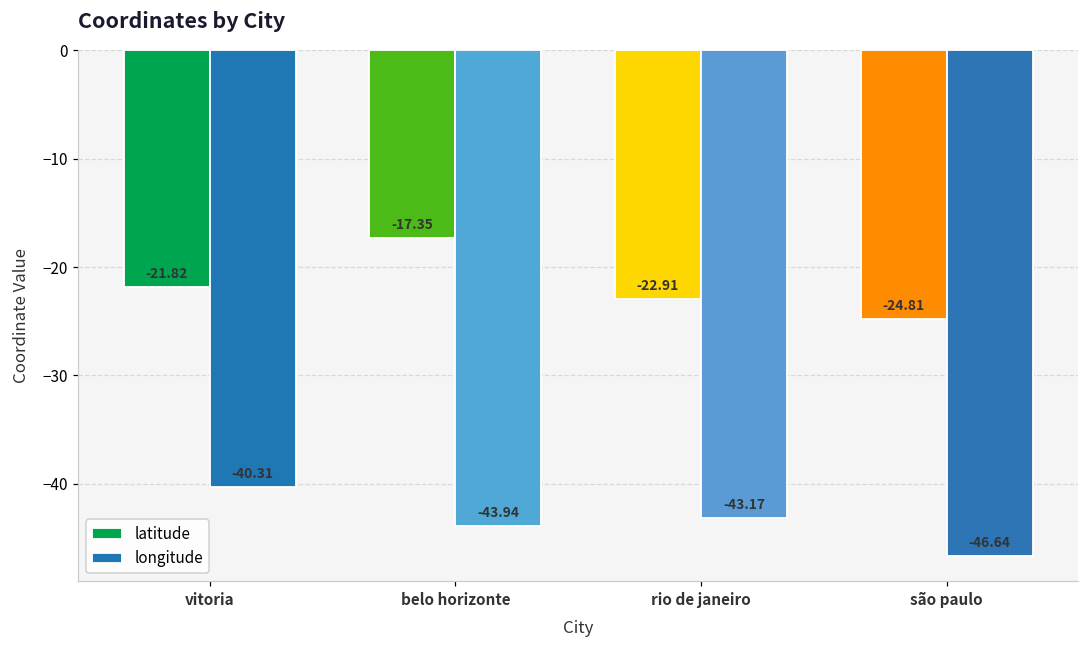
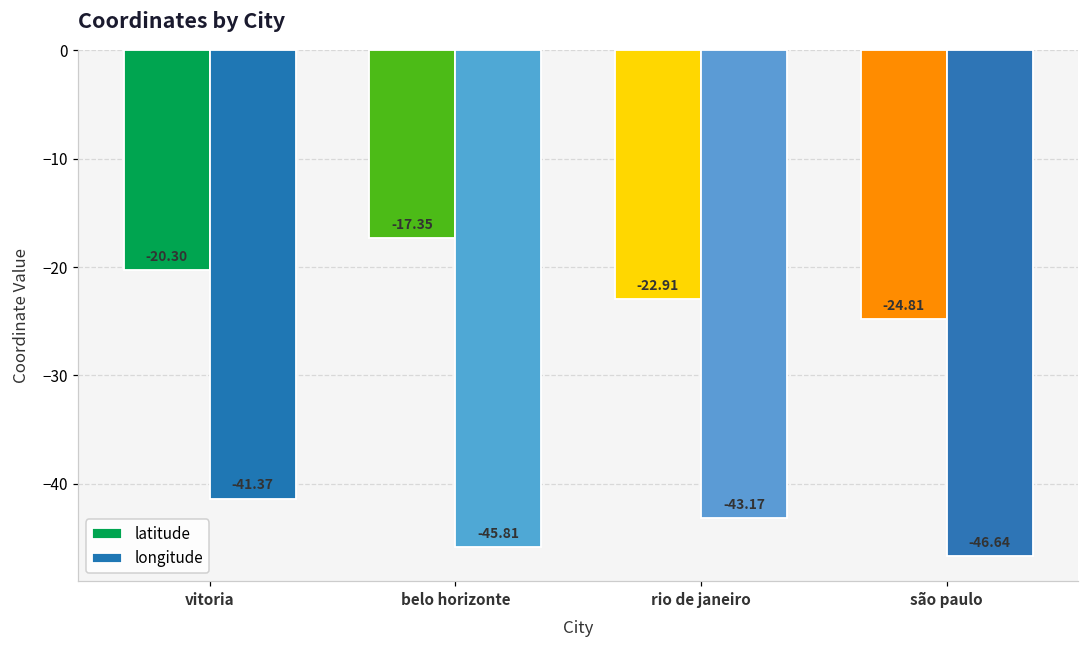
  {
    "latitude": {
-     "vitoria": -21.82,
+     "vitoria": -20.30,
      "belo horizonte": -17.35,
      "rio de janeiro": -22.91,
      "são paulo": -24.81
    },
    "longitude": {
-     "vitoria": -40.31,
-     "belo horizonte": -43.94,
+     "vitoria": -41.37,
+     "belo horizonte": -45.81,
      "rio de janeiro": -43.17,
      "são paulo": -46.64
    }
  }
